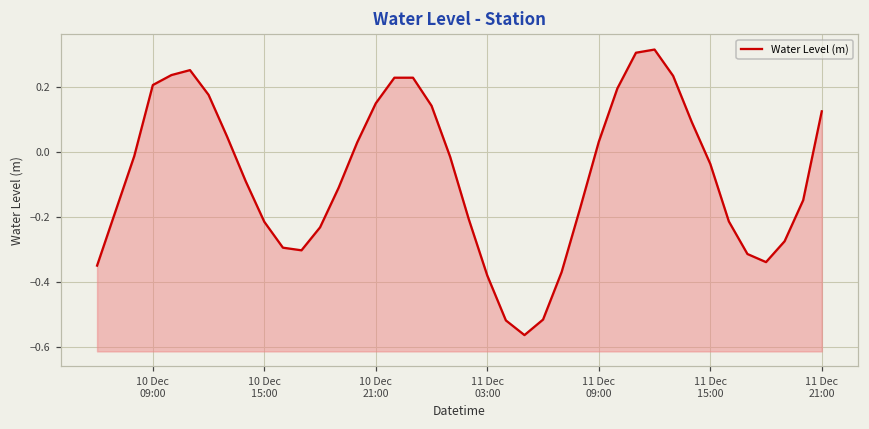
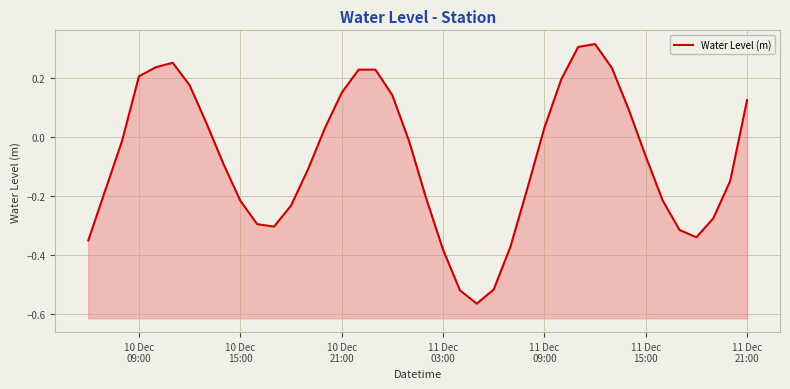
  {
    "10 Dec 09:00": 0.21,
    "10 Dec 15:00": -0.22,
    "10 Dec 21:00": 0.15,
    "11 Dec 03:00": -0.38,
    "11 Dec 09:00": 0.03,
-   "11 Dec 15:00": -0.04,
+   "11 Dec 15:00": -0.06,
    "11 Dec 21:00": 0.12
  }
